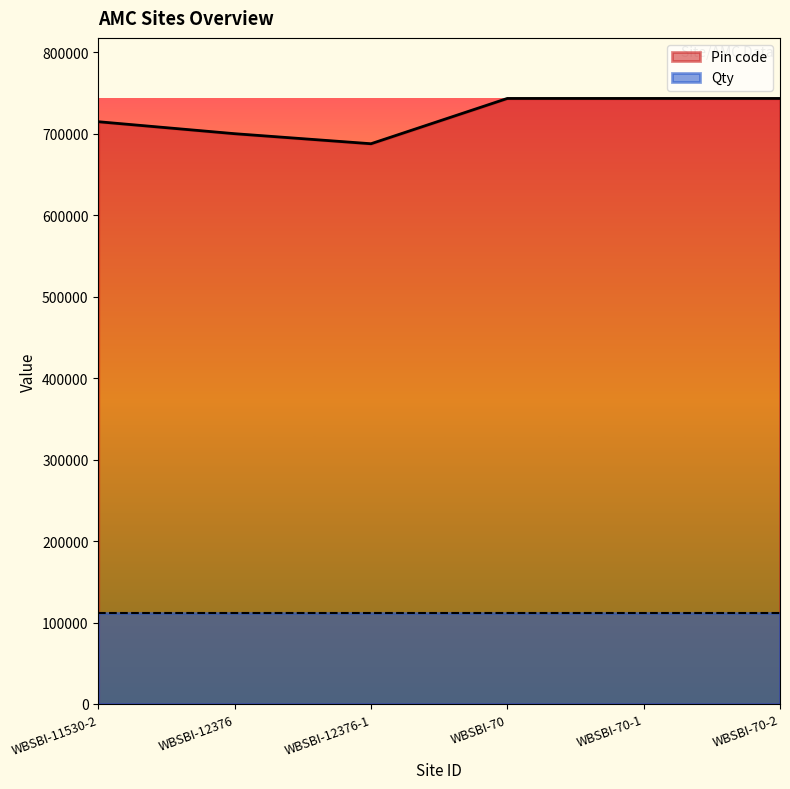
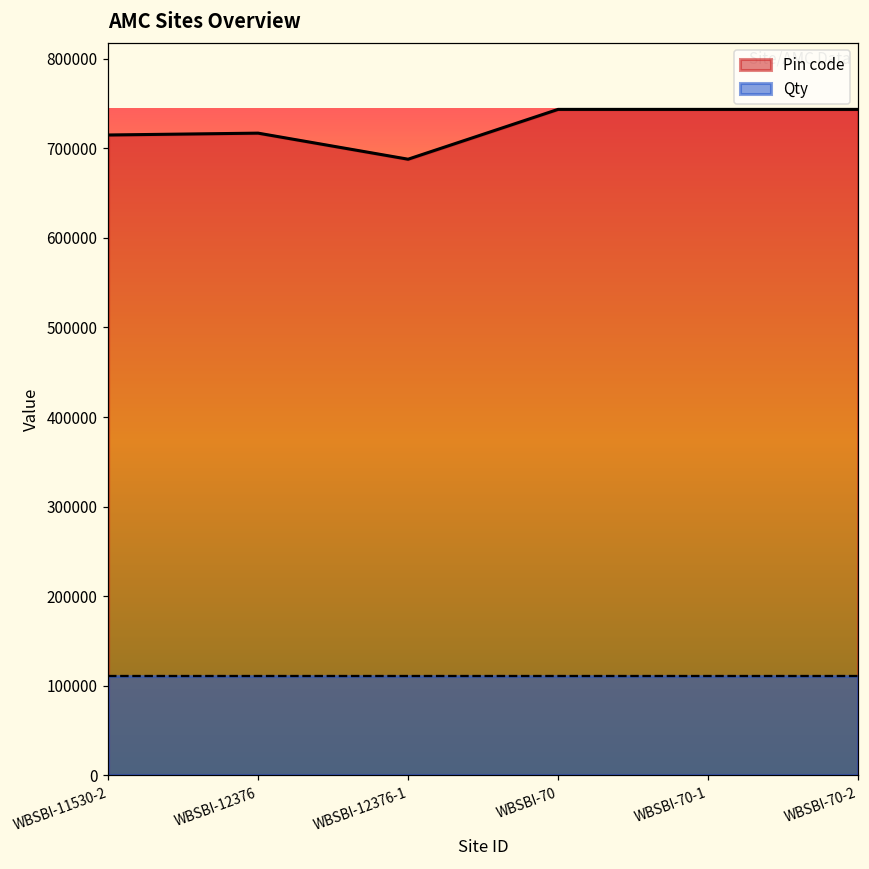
  {
    "Pin code": {
      "WBSBI-11530-2": 710000,
-     "WBSBI-12376": 700000,
+     "WBSBI-12376": 720000,
      "WBSBI-12376-1": 690000,
      "WBSBI-70": 740000,
      "WBSBI-70-1": 740000,
      "WBSBI-70-2": 740000
    },
    "Qty": {
      "WBSBI-11530-2": 110000,
      "WBSBI-12376": 110000,
      "WBSBI-12376-1": 110000,
      "WBSBI-70": 110000,
      "WBSBI-70-1": 110000,
      "WBSBI-70-2": 110000
    }
  }
